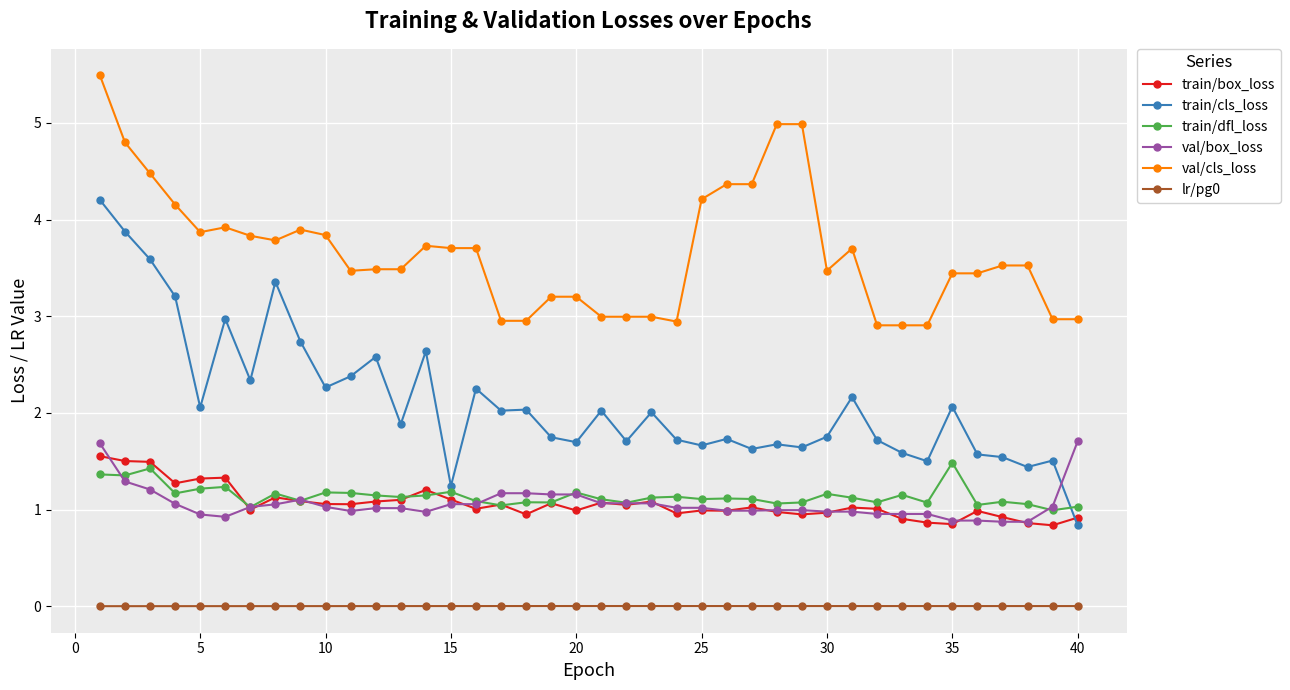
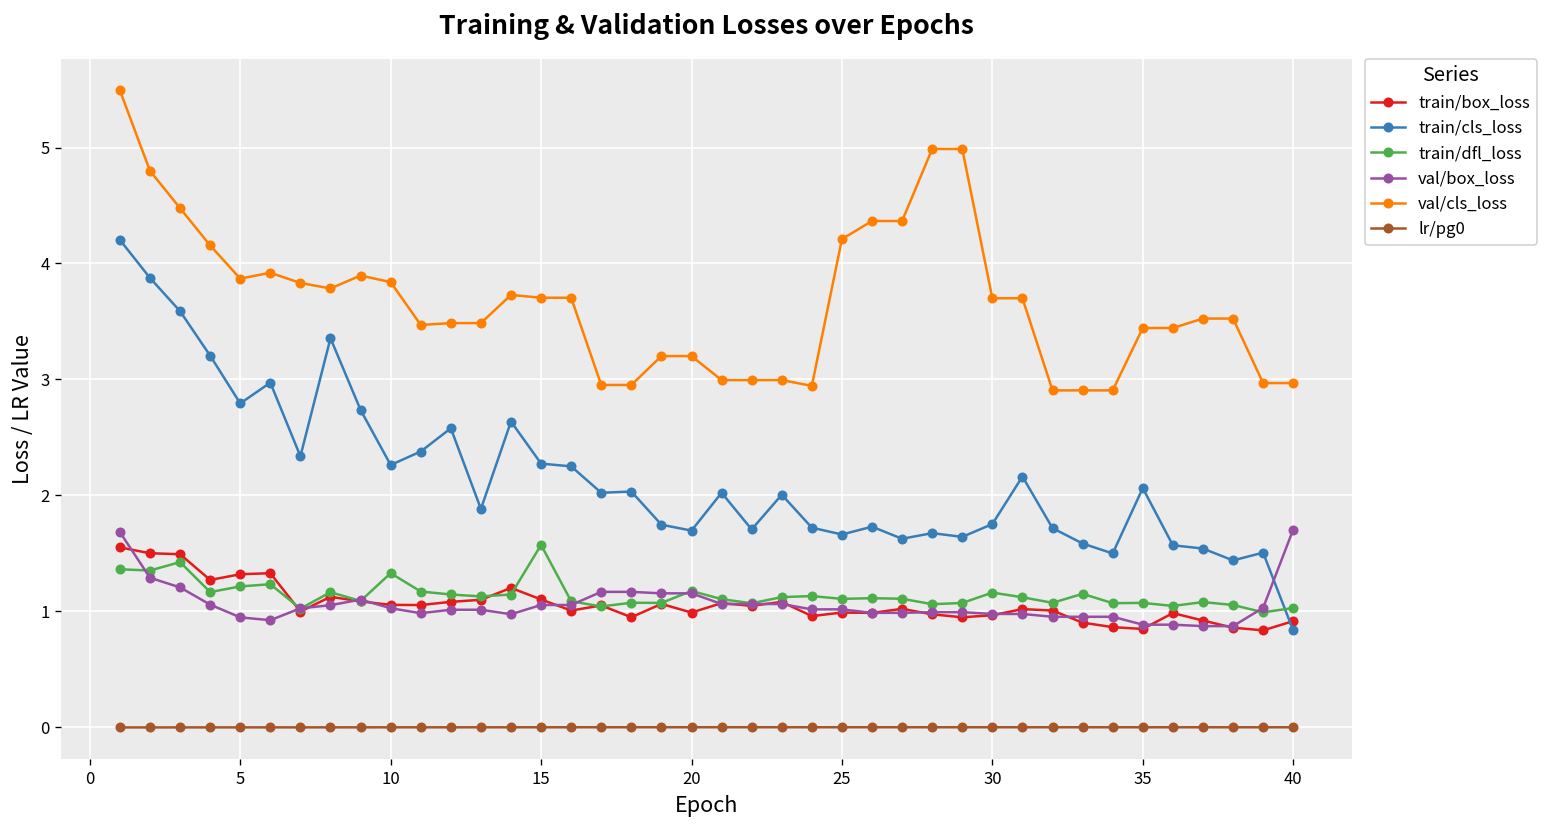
  {
    "train/box_loss": {
      "5": 1.3,
      "10": 1.1,
      "15": 1.1,
      "20": 1.0,
      "25": 1.0,
      "35": 0.8,
      "40": 0.9
    },
    "train/cls_loss": {
-     "5": 2.1,
+     "5": 2.8,
      "10": 2.3,
-     "15": 1.2,
+     "15": 2.3,
      "20": 1.7,
      "25": 1.7,
      "30": 1.8,
      "35": 2.1,
      "40": 0.8
    },
    "train/dfl_loss": {
      "5": 1.2,
-     "10": 1.2,
-     "15": 1.2,
+     "10": 1.3,
+     "15": 1.6,
      "25": 1.1,
      "30": 1.2,
-     "35": 1.5,
+     "35": 1.1,
      "40": 1.0
    },
    "val/box_loss": {
      "5": 0.9,
      "10": 1.0,
      "15": 1.1,
      "25": 1.0,
      "35": 0.9,
      "40": 1.7
    },
    "val/cls_loss": {
      "5": 3.9,
      "10": 3.8,
      "15": 3.7,
      "20": 3.2,
      "25": 4.2,
-     "30": 3.5,
+     "30": 3.7,
      "35": 3.4,
      "40": 3.0
    },
    "lr/pg0": {
      "5": 0.0,
      "10": 0.0,
      "15": 0.0,
      "20": 0.0,
      "25": 0.0,
      "30": 0.0,
      "35": 0.0,
      "40": 0.0
    }
  }
